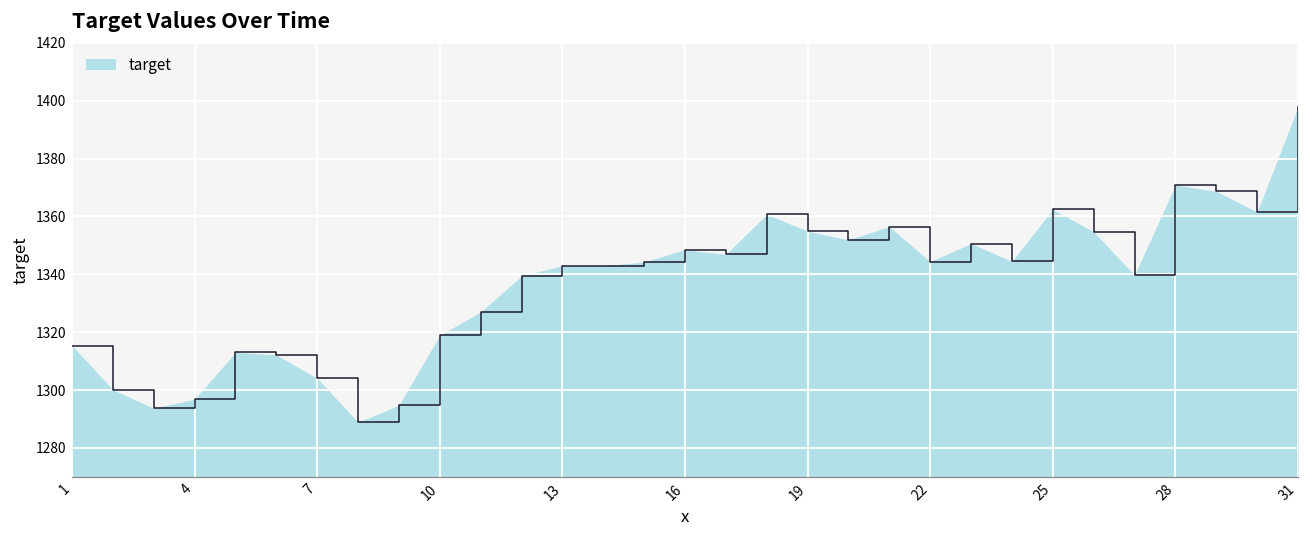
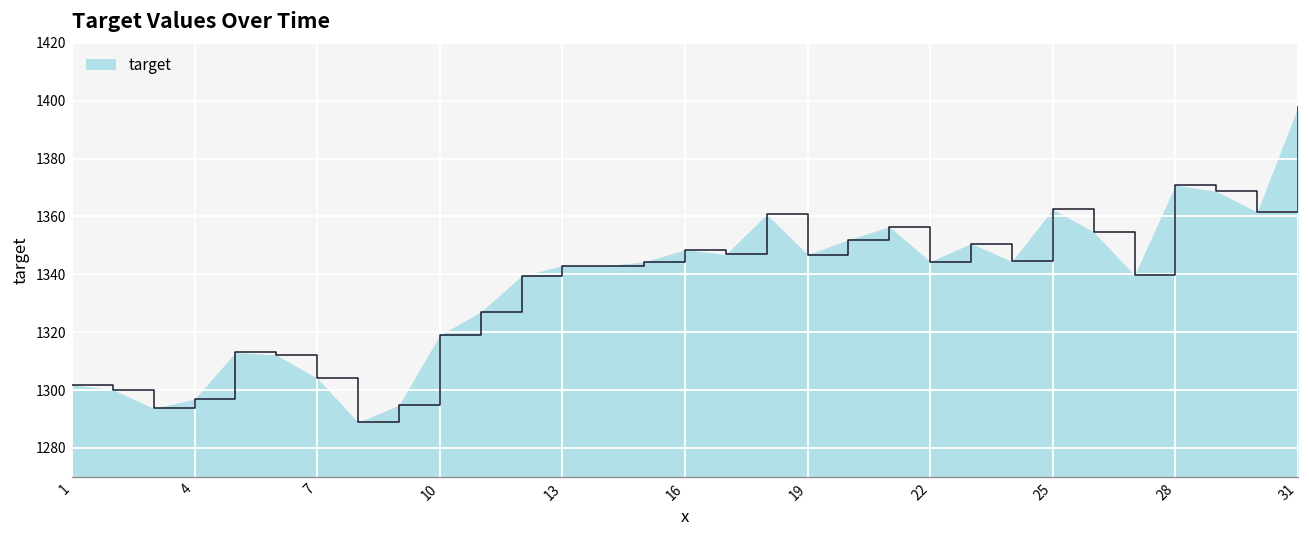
  {
-   "1": 1315,
+   "1": 1302,
    "4": 1297,
    "7": 1304,
    "10": 1319,
    "13": 1343,
    "16": 1348,
-   "19": 1355,
+   "19": 1347,
    "22": 1344,
    "25": 1362,
    "28": 1371,
    "31": 1398
  }
